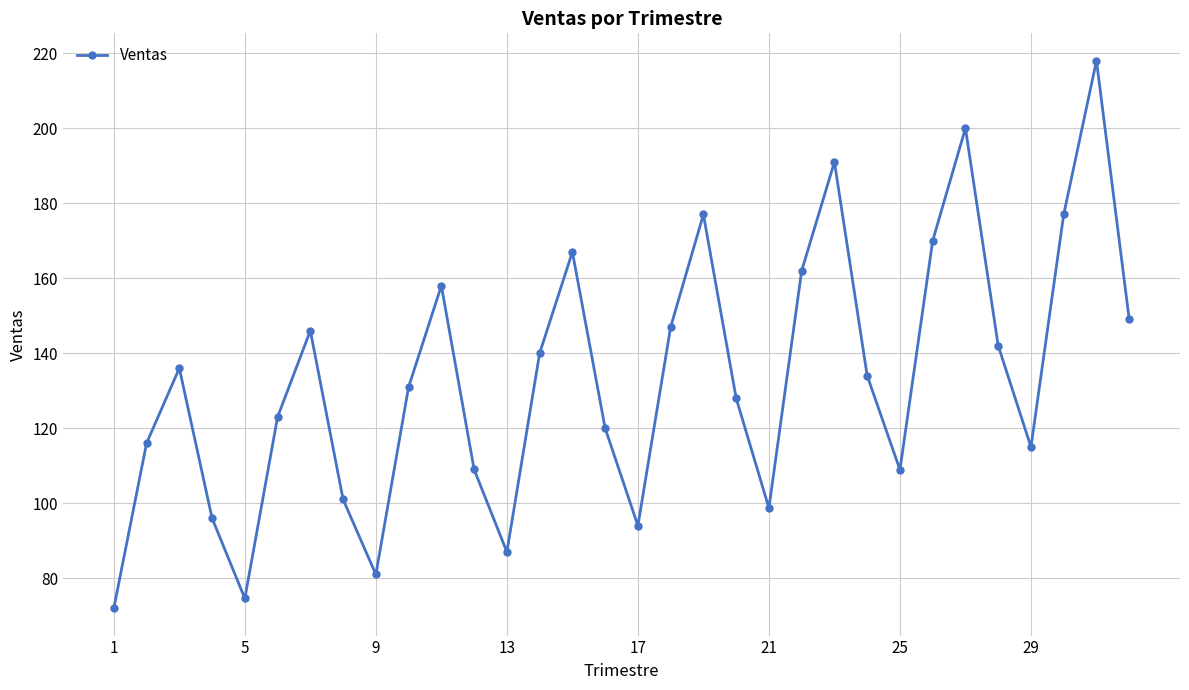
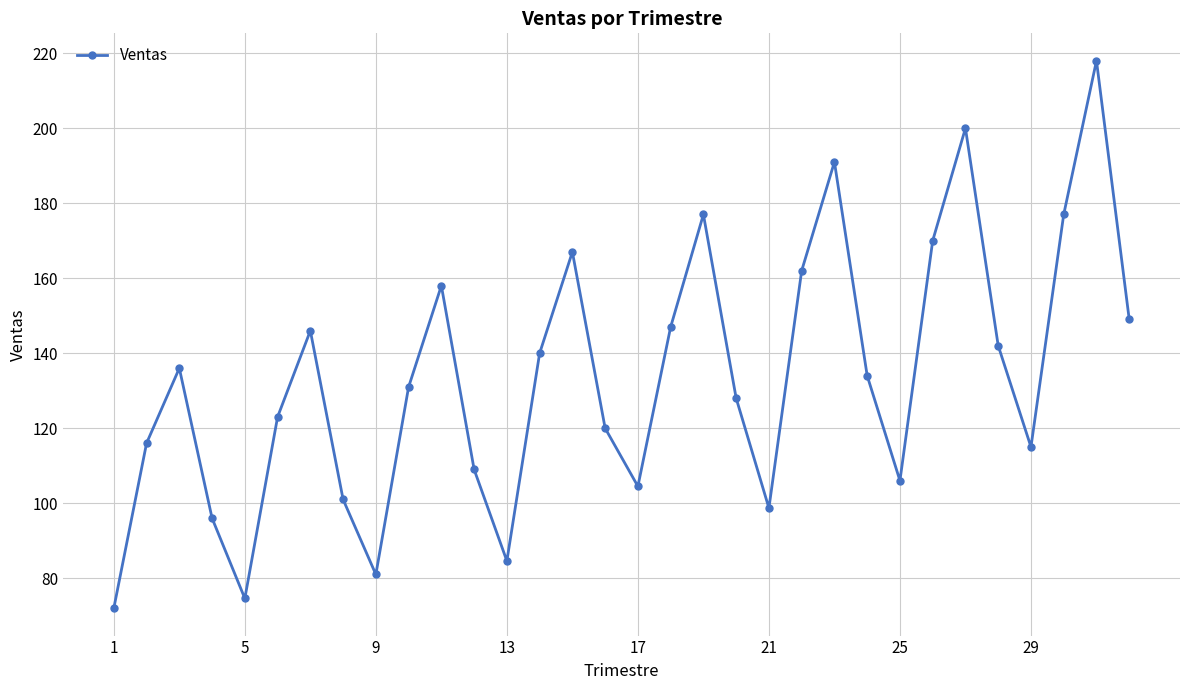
  {
    "1": 72,
    "5": 75,
    "9": 81,
-   "13": 87,
-   "17": 94,
+   "13": 85,
+   "17": 105,
    "21": 99,
-   "25": 109,
+   "25": 106,
    "29": 115
  }
